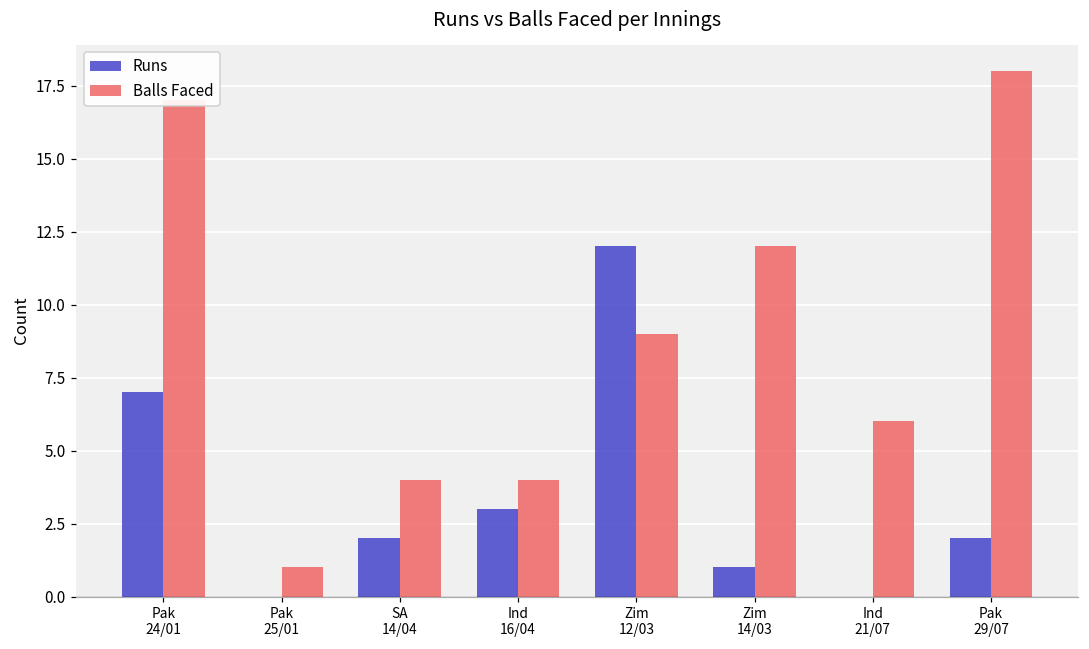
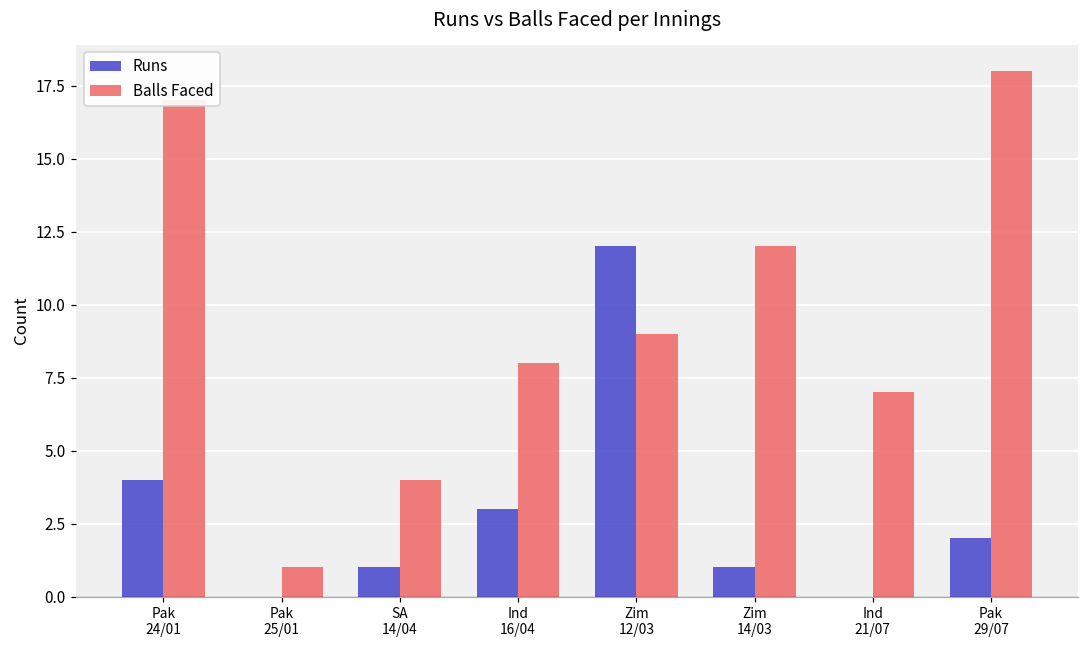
  {
    "Runs": {
-     "Pak 24/01": 7,
+     "Pak 24/01": 4,
      "Pak 25/01": 0,
-     "SA 14/04": 2,
+     "SA 14/04": 1,
      "Ind 16/04": 3,
      "Zim 12/03": 12,
      "Zim 14/03": 1,
      "Ind 21/07": 0,
      "Pak 29/07": 2
    },
    "Balls Faced": {
      "Pak 25/01": 1,
      "SA 14/04": 4,
-     "Ind 16/04": 4,
+     "Ind 16/04": 8,
      "Zim 12/03": 9,
      "Zim 14/03": 12,
-     "Ind 21/07": 6,
+     "Ind 21/07": 7,
      "Pak 29/07": 18
    }
  }
